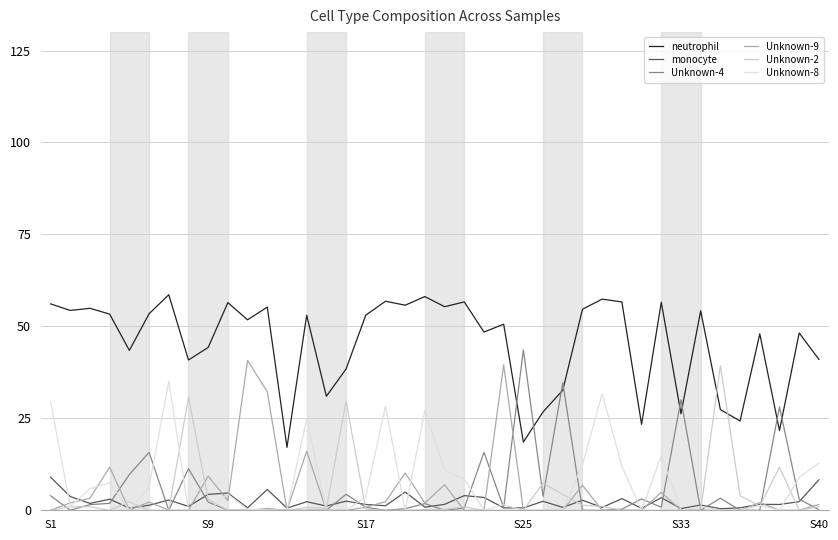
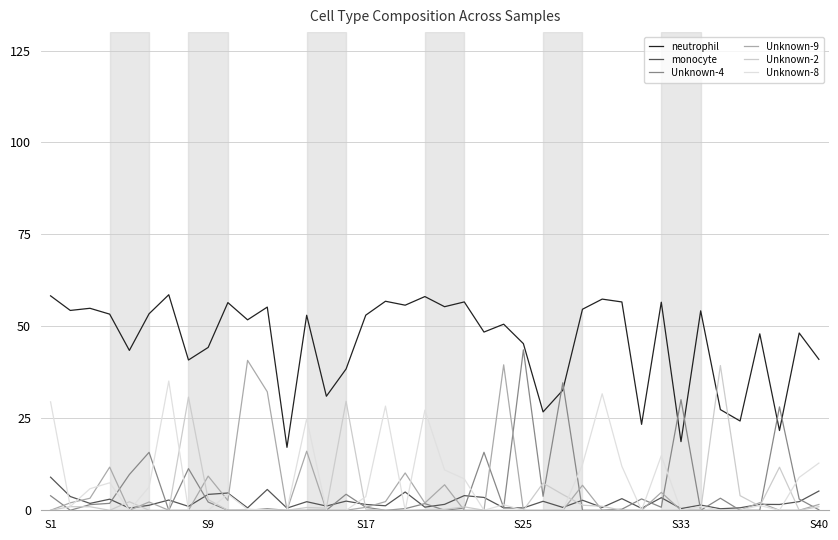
  {
    "neutrophil": {
-     "S1": 56,
+     "S1": 58,
      "S9": 44,
      "S17": 53,
-     "S25": 19,
-     "S33": 26,
+     "S25": 45,
+     "S33": 19,
      "S40": 41
    },
    "monocyte": {
      "S1": 9,
      "S9": 4,
      "S17": 2,
-     "S40": 8
+     "S40": 5
    }
  }
